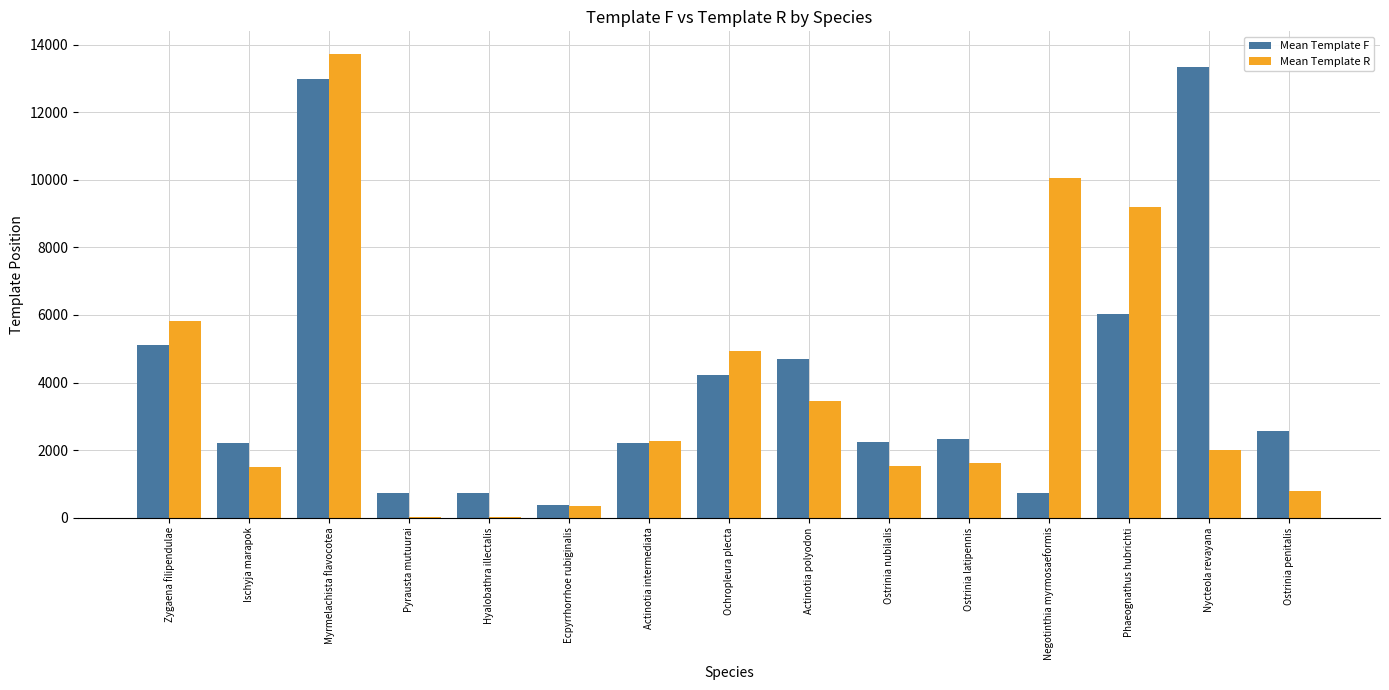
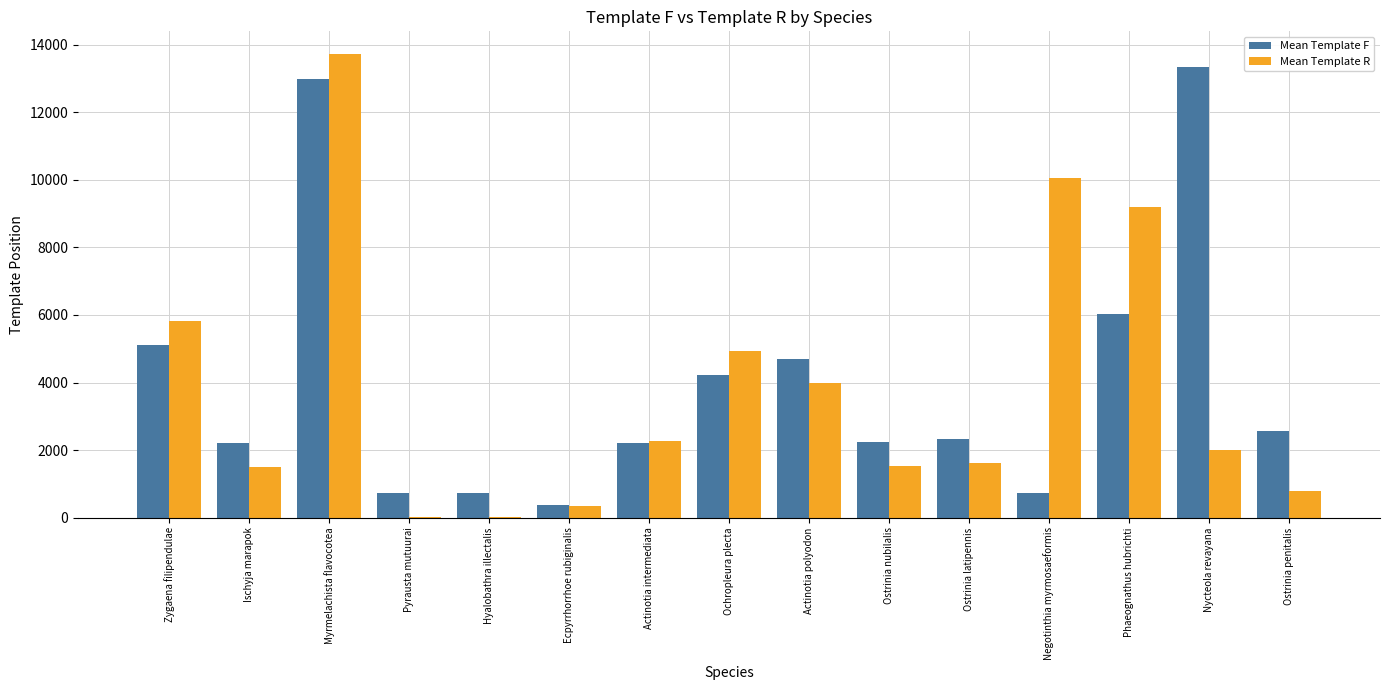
  {
    "Mean Template F": {
      "Zygaena filipendulae": 5100,
      "Ischyja marapok": 2200,
      "Myrmelachista flavocotea": 13000,
      "Pyrausta mutuurai": 700,
      "Hyalobathra illectalis": 700,
      "Ecpyrrhorrhoe rubiginalis": 400,
      "Actinotia intermediata": 2200,
      "Ochropleura plecta": 4200,
      "Actinotia polyodon": 4700,
      "Ostrinia nubilalis": 2200,
      "Ostrinia latipennis": 2300,
      "Negotinthia myrmosaeformis": 700,
      "Phaeognathus hubrichti": 6000,
      "Nycteola revayana": 13300,
      "Ostrinia penitalis": 2600
    },
    "Mean Template R": {
      "Zygaena filipendulae": 5800,
      "Ischyja marapok": 1500,
      "Myrmelachista flavocotea": 13700,
      "Ecpyrrhorrhoe rubiginalis": 300,
      "Actinotia intermediata": 2300,
      "Ochropleura plecta": 4900,
-     "Actinotia polyodon": 3500,
+     "Actinotia polyodon": 4000,
      "Ostrinia nubilalis": 1500,
      "Ostrinia latipennis": 1600,
      "Negotinthia myrmosaeformis": 10100,
      "Phaeognathus hubrichti": 9200,
      "Nycteola revayana": 2000,
      "Ostrinia penitalis": 800
    }
  }
